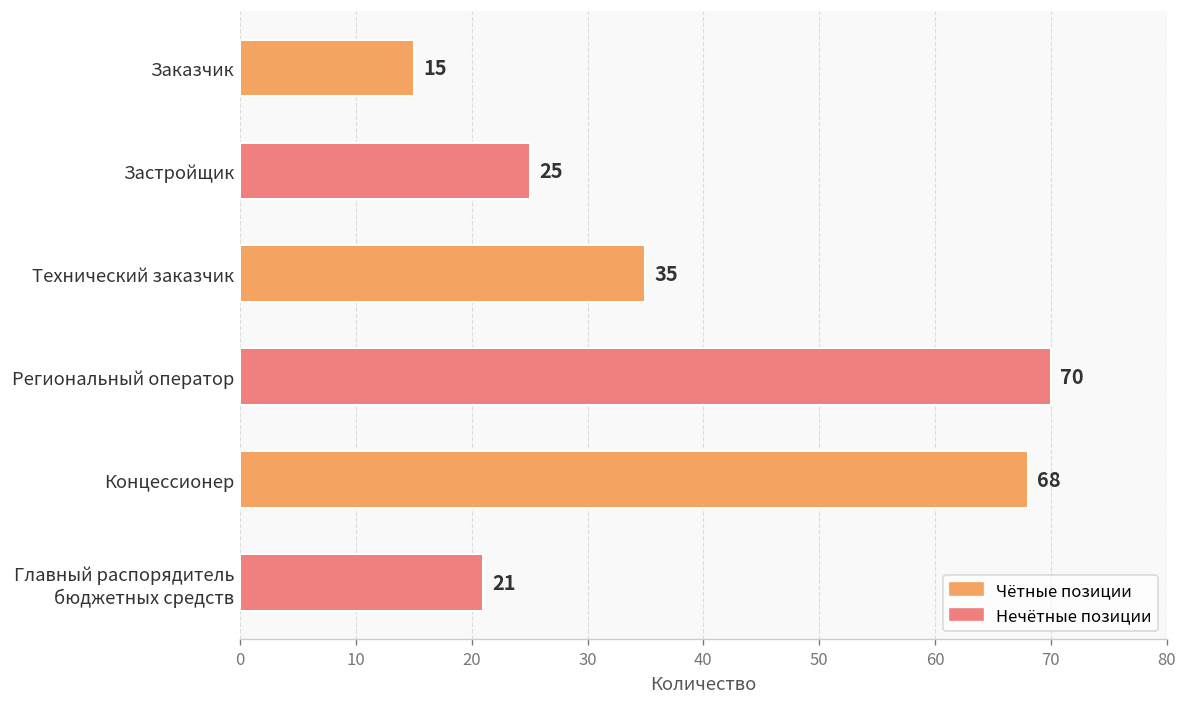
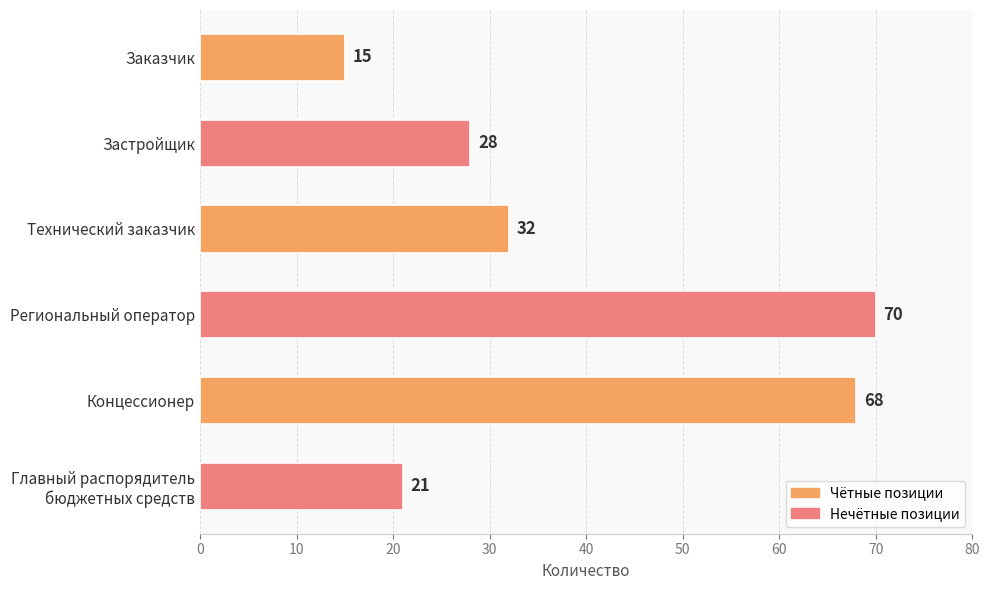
  {
    "Заказчик": 15,
-   "Застройщик": 25,
-   "Технический заказчик": 35,
+   "Застройщик": 28,
+   "Технический заказчик": 32,
    "Региональный оператор": 70,
    "Концессионер": 68,
    "Главный распорядитель бюджетных средств": 21
  }
